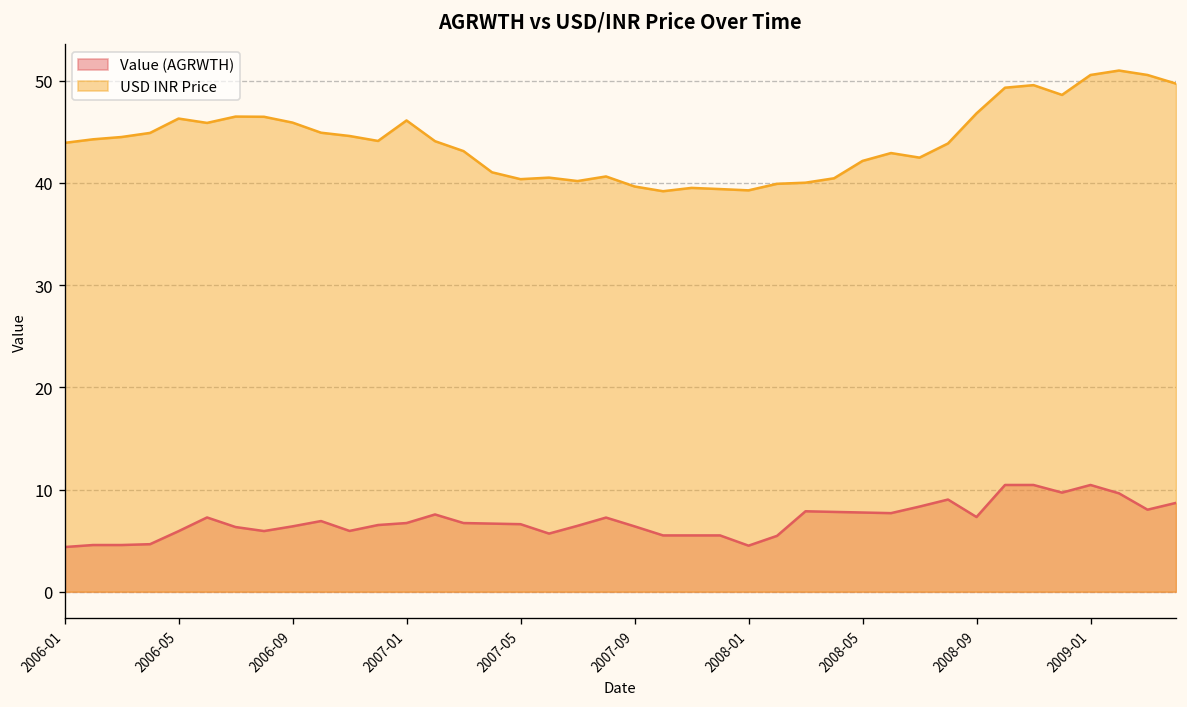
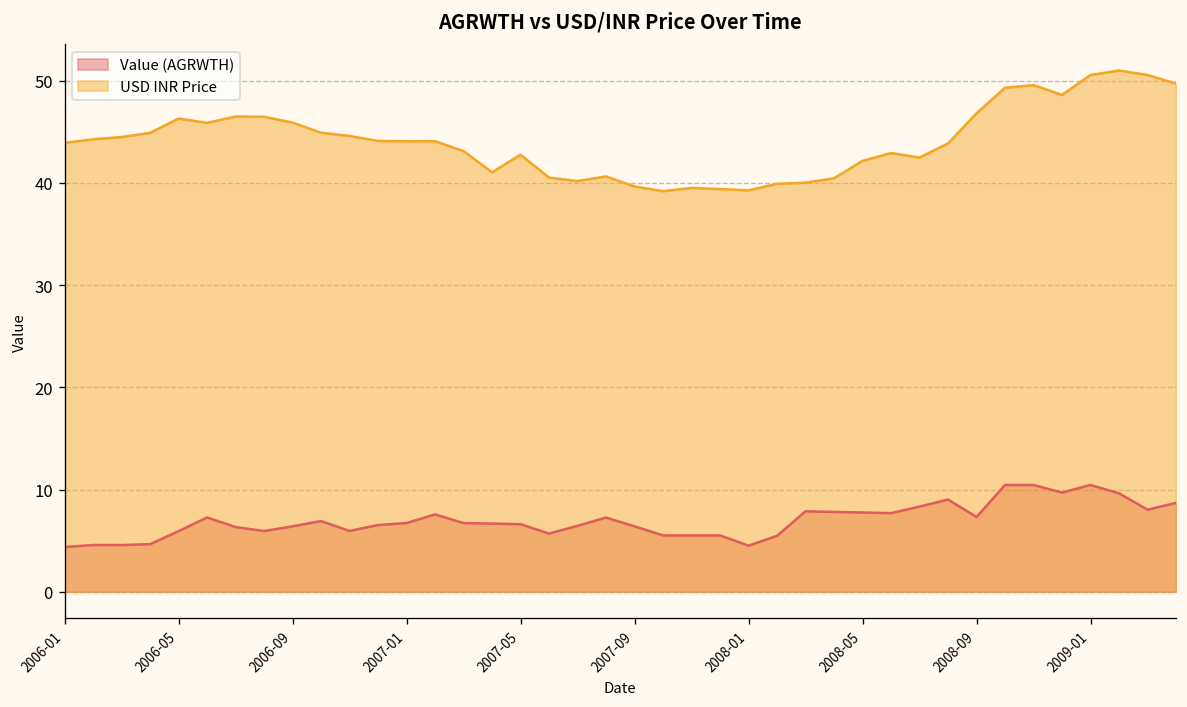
  {
    "Value (AGRWTH)": {
      "2006-01": 4,
      "2006-05": 6,
      "2006-09": 6,
      "2007-01": 7,
      "2007-05": 7,
      "2007-09": 6,
      "2008-01": 5,
      "2008-05": 8,
      "2008-09": 7,
      "2009-01": 10
    },
    "USD INR Price": {
      "2006-01": 44,
      "2006-05": 46,
      "2006-09": 46,
-     "2007-01": 46,
-     "2007-05": 40,
+     "2007-01": 44,
+     "2007-05": 43,
      "2007-09": 40,
      "2008-01": 39,
      "2008-05": 42,
      "2008-09": 47,
      "2009-01": 51
    }
  }
